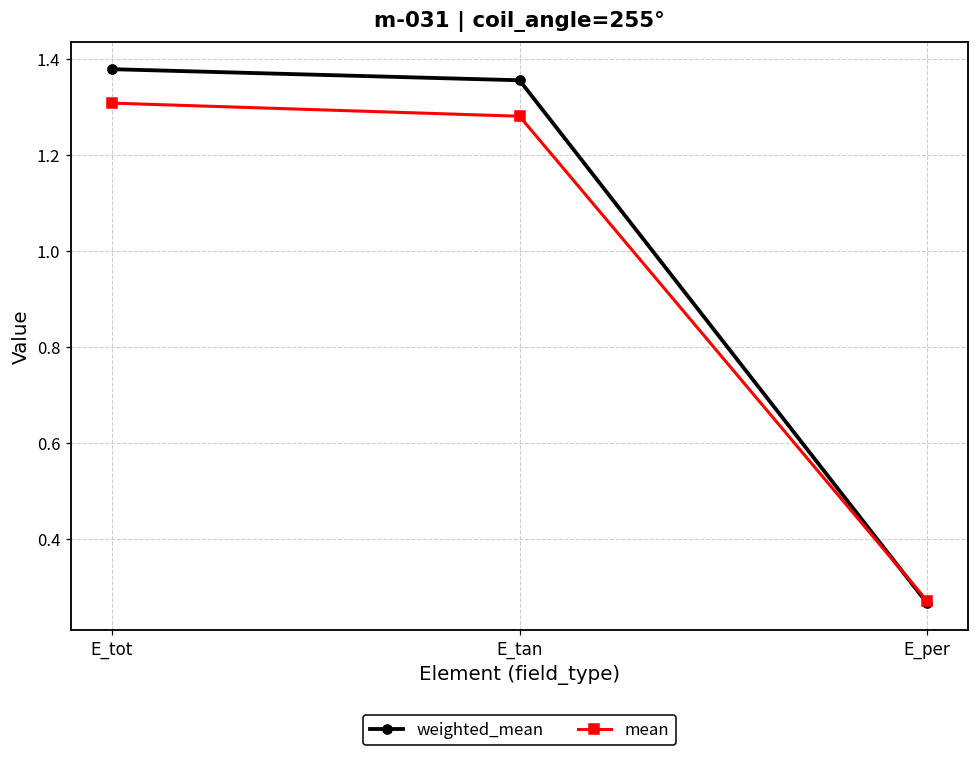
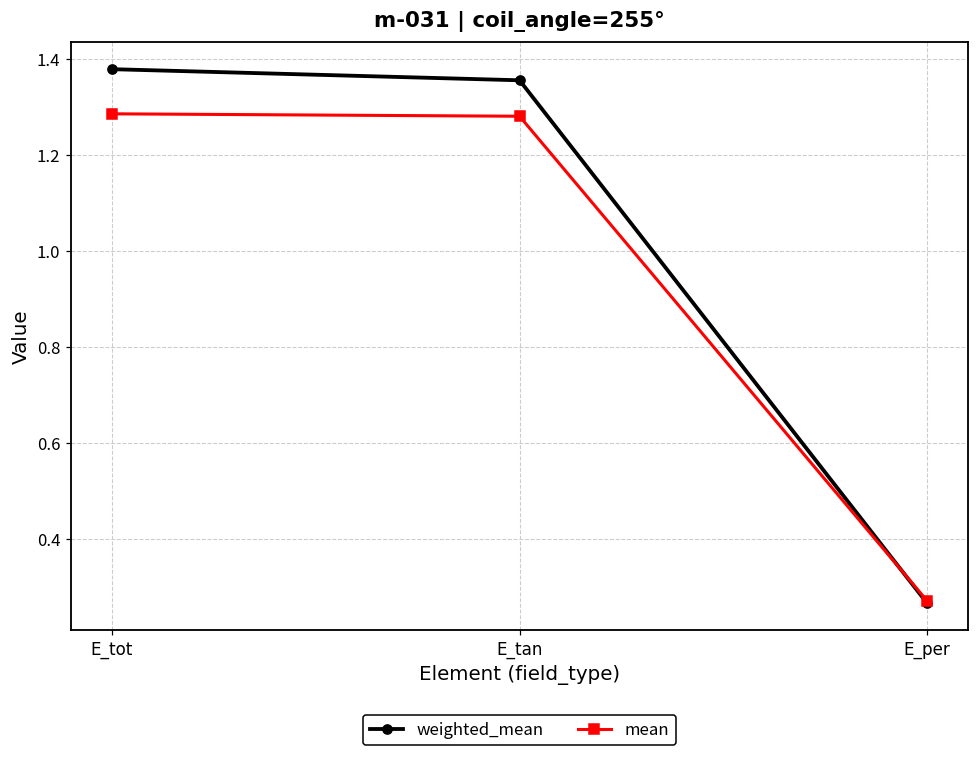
  {
    "weighted_mean": {
      "E_tot": 1.38,
      "E_tan": 1.36
    },
    "mean": {
-     "E_tot": 1.31,
+     "E_tot": 1.29,
      "E_tan": 1.28
    }
  }
